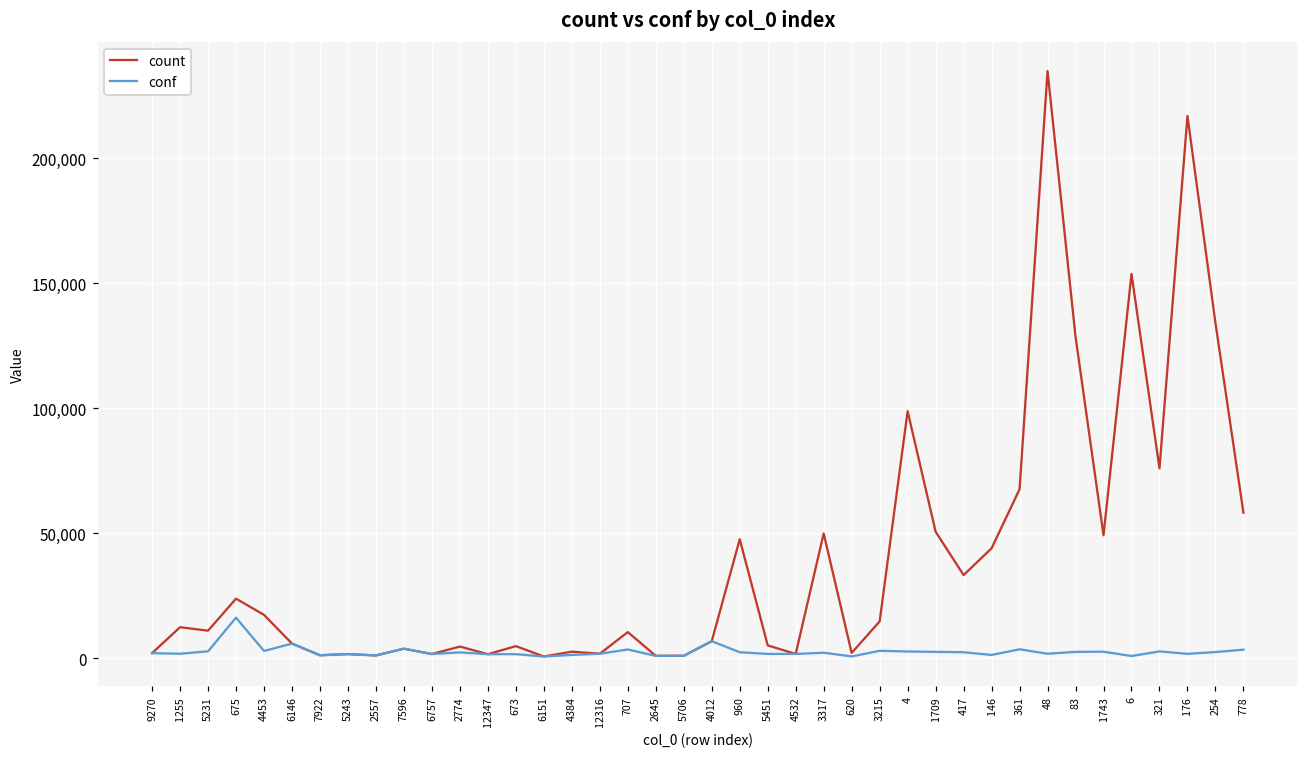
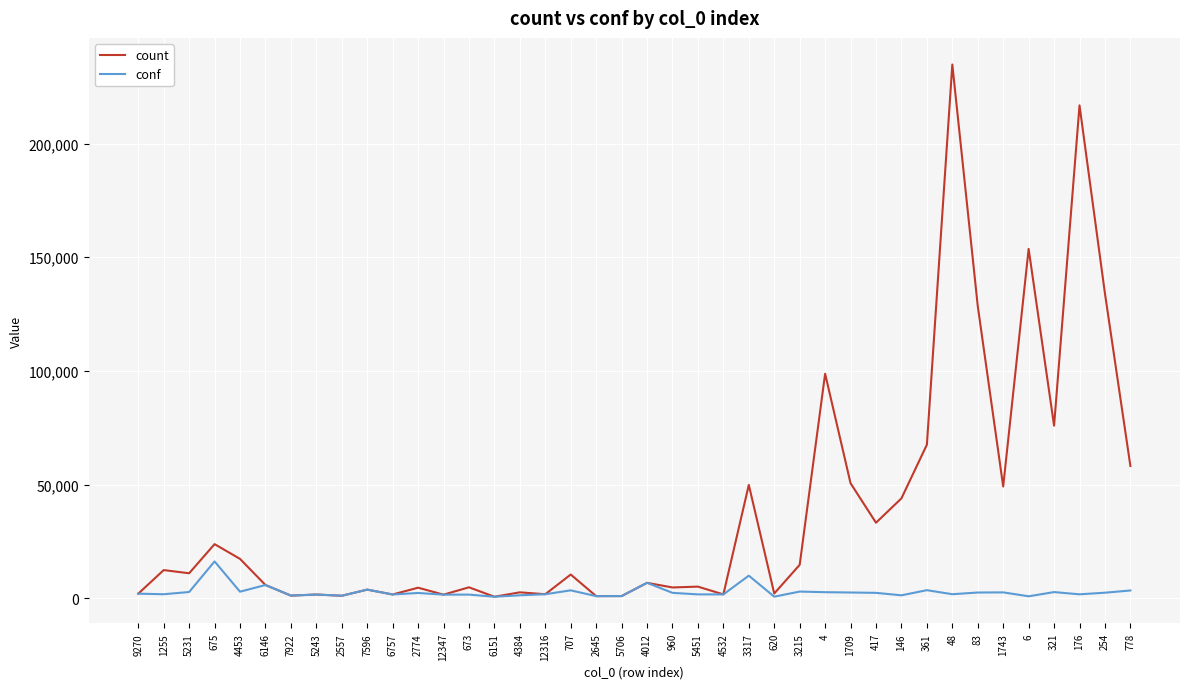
  {
    "count": {
      "1255": "12,000",
      "5231": "11,000",
      "675": "24,000",
      "4453": "17,000",
      "2774": "5,000",
      "673": "5,000",
      "4384": "3,000",
      "707": "10,000",
-     "960": "48,000",
+     "960": "5,000",
      "5451": "5,000",
      "3317": "50,000",
      "620": "2,000",
      "3215": "15,000",
      "4": "99,000",
      "1709": "51,000",
      "417": "33,000",
      "146": "44,000",
      "361": "68,000",
      "48": "235,000",
      "83": "129,000",
      "1743": "49,000",
      "6": "154,000",
      "321": "76,000",
      "176": "217,000",
      "254": "134,000",
      "778": "58,000"
    },
    "conf": {
      "1255": "2,000",
      "5231": "3,000",
      "675": "16,000",
      "4453": "3,000",
      "2774": "2,000",
      "673": "2,000",
      "4384": "1,000",
      "707": "3,000",
      "960": "2,000",
      "5451": "2,000",
-     "3317": "2,000",
+     "3317": "10,000",
      "620": "1,000",
      "3215": "3,000",
      "4": "3,000",
      "1709": "3,000",
      "417": "2,000",
      "146": "1,000",
      "361": "4,000",
      "48": "2,000",
      "83": "3,000",
      "1743": "3,000",
      "6": "1,000",
      "321": "3,000",
      "176": "2,000",
      "254": "2,000",
      "778": "3,000"
    }
  }
